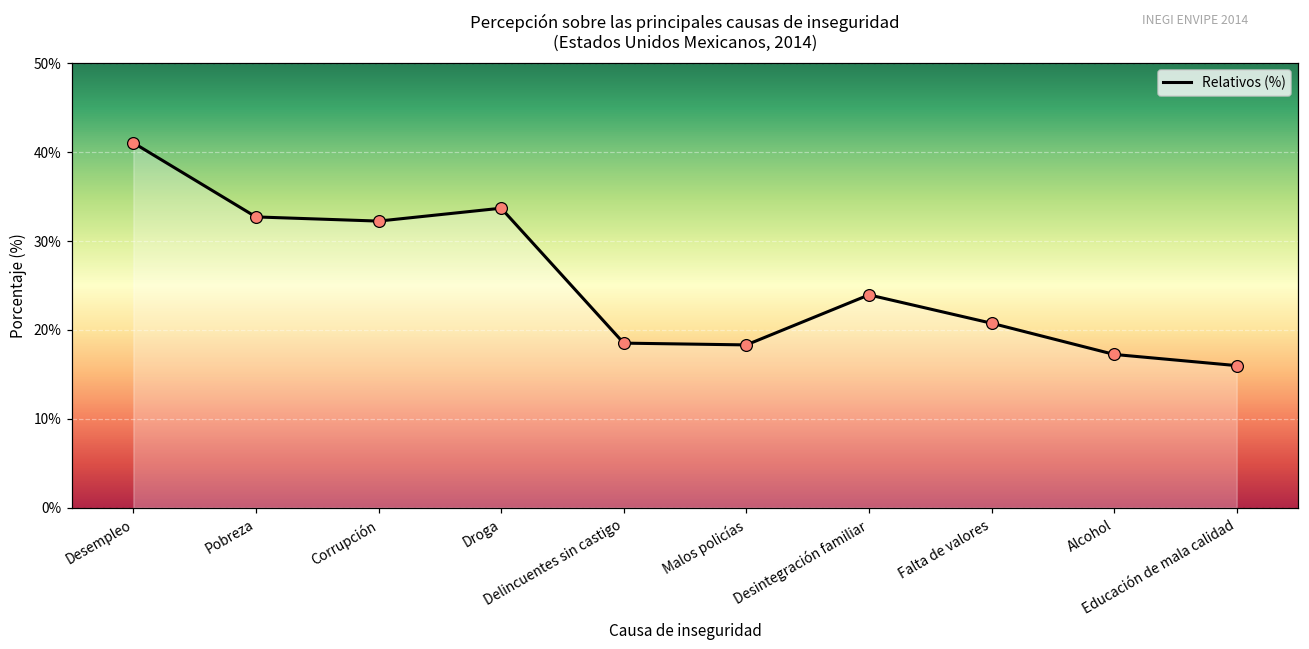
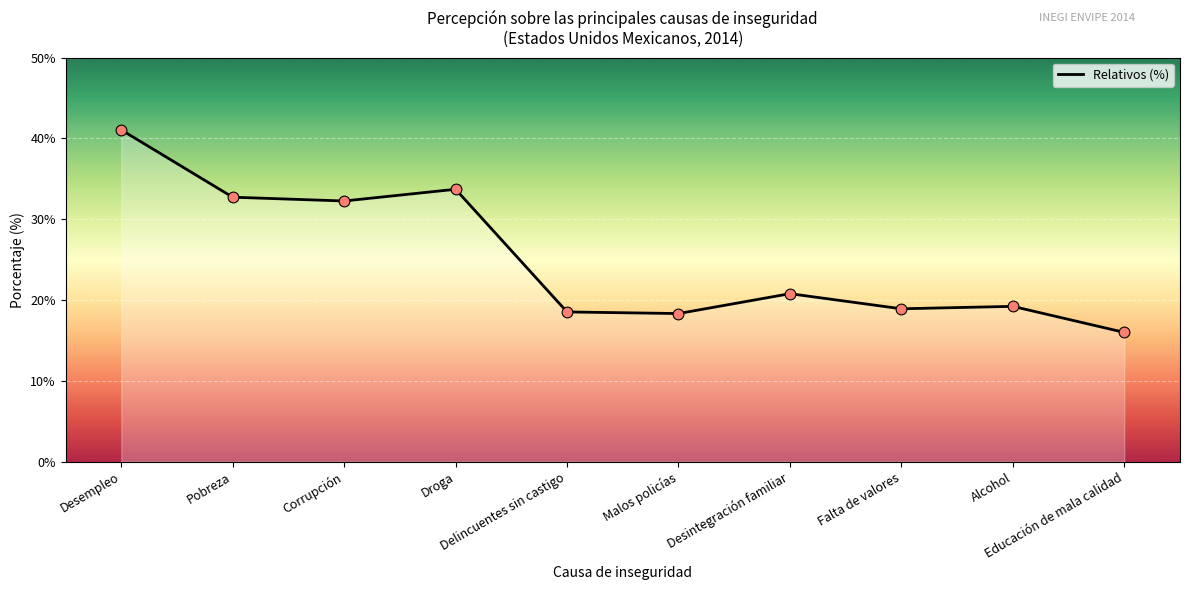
  {
    "Desempleo": "41%",
    "Pobreza": "33%",
    "Corrupción": "32%",
    "Droga": "34%",
    "Delincuentes sin castigo": "19%",
    "Malos policías": "18%",
-   "Desintegración familiar": "24%",
-   "Falta de valores": "21%",
-   "Alcohol": "17%",
+   "Desintegración familiar": "21%",
+   "Falta de valores": "19%",
+   "Alcohol": "19%",
    "Educación de mala calidad": "16%"
  }
